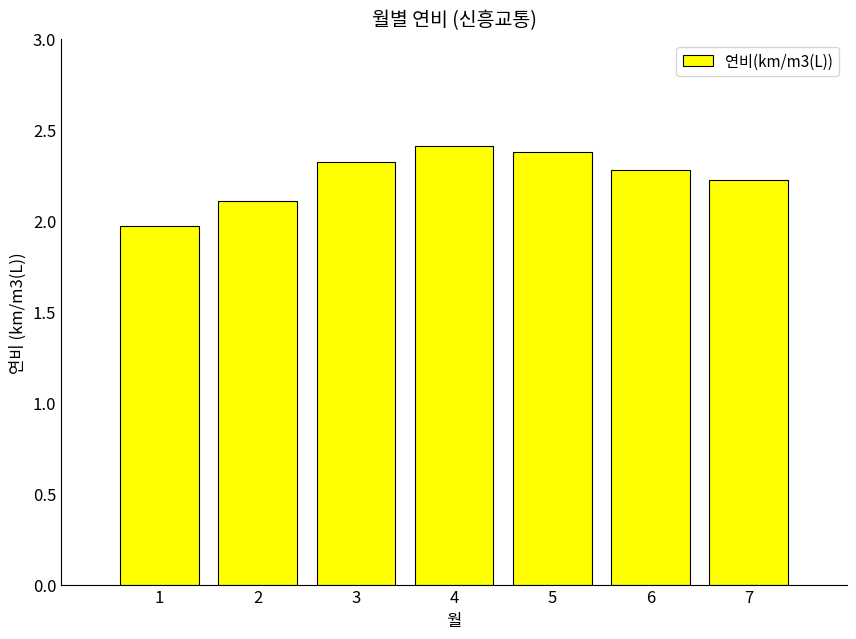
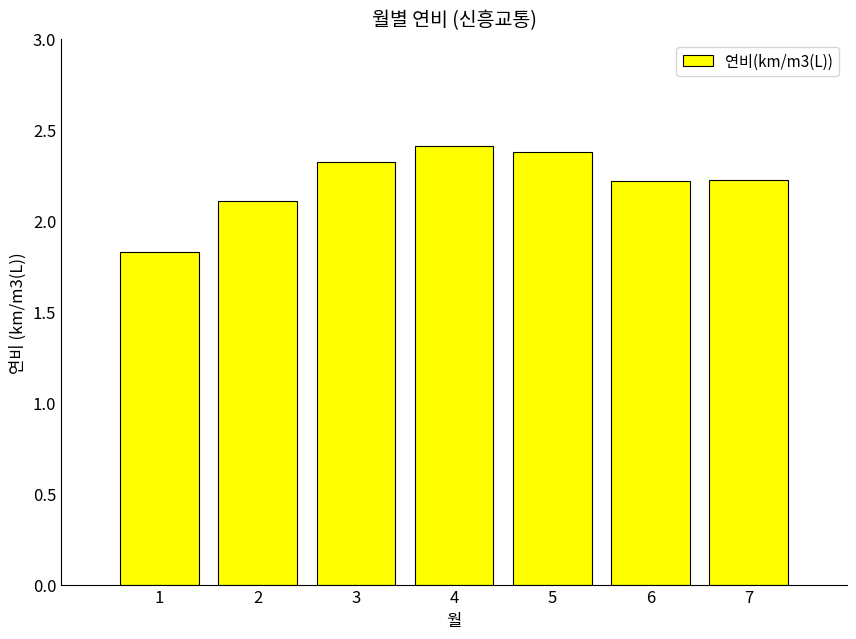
  {
-   "1": 1.97,
+   "1": 1.83,
    "2": 2.11,
    "3": 2.33,
    "4": 2.41,
    "5": 2.38,
-   "6": 2.28,
+   "6": 2.22,
    "7": 2.23
  }
